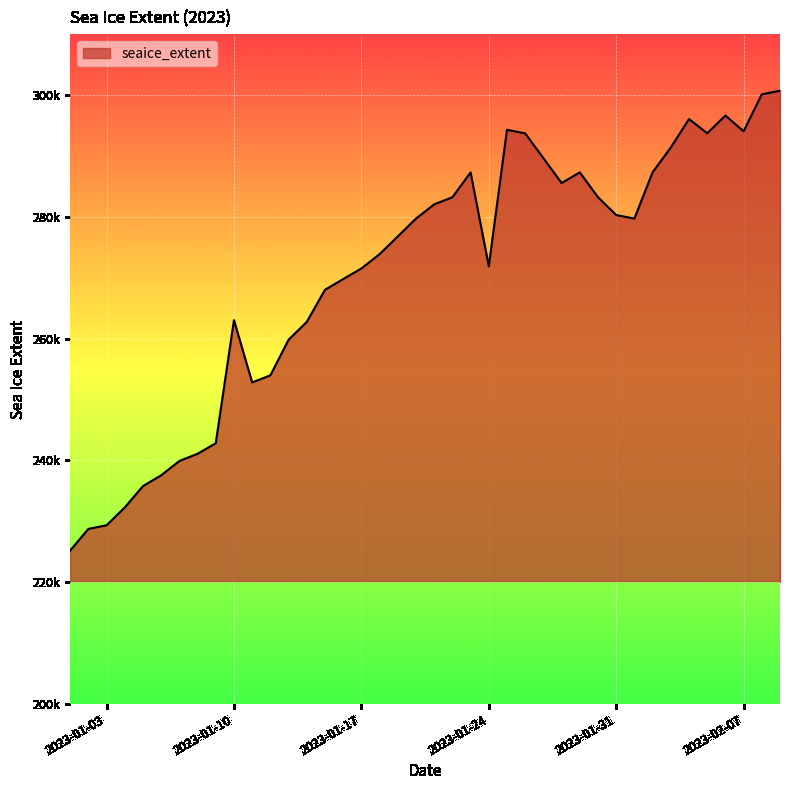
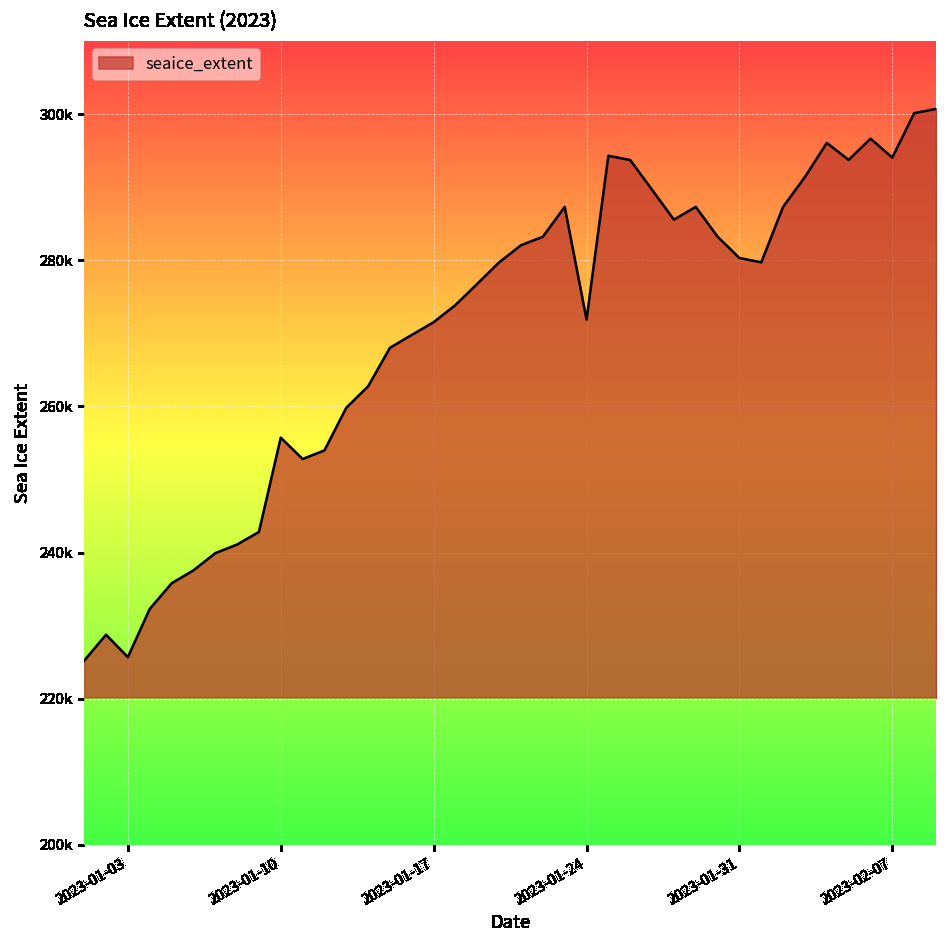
  {
-   "2023-01-03": 229000,
-   "2023-01-10": 263000,
+   "2023-01-03": 226000,
+   "2023-01-10": 256000,
    "2023-01-17": 272000,
    "2023-01-24": 272000,
    "2023-01-31": 280000,
    "2023-02-07": 294000
  }
